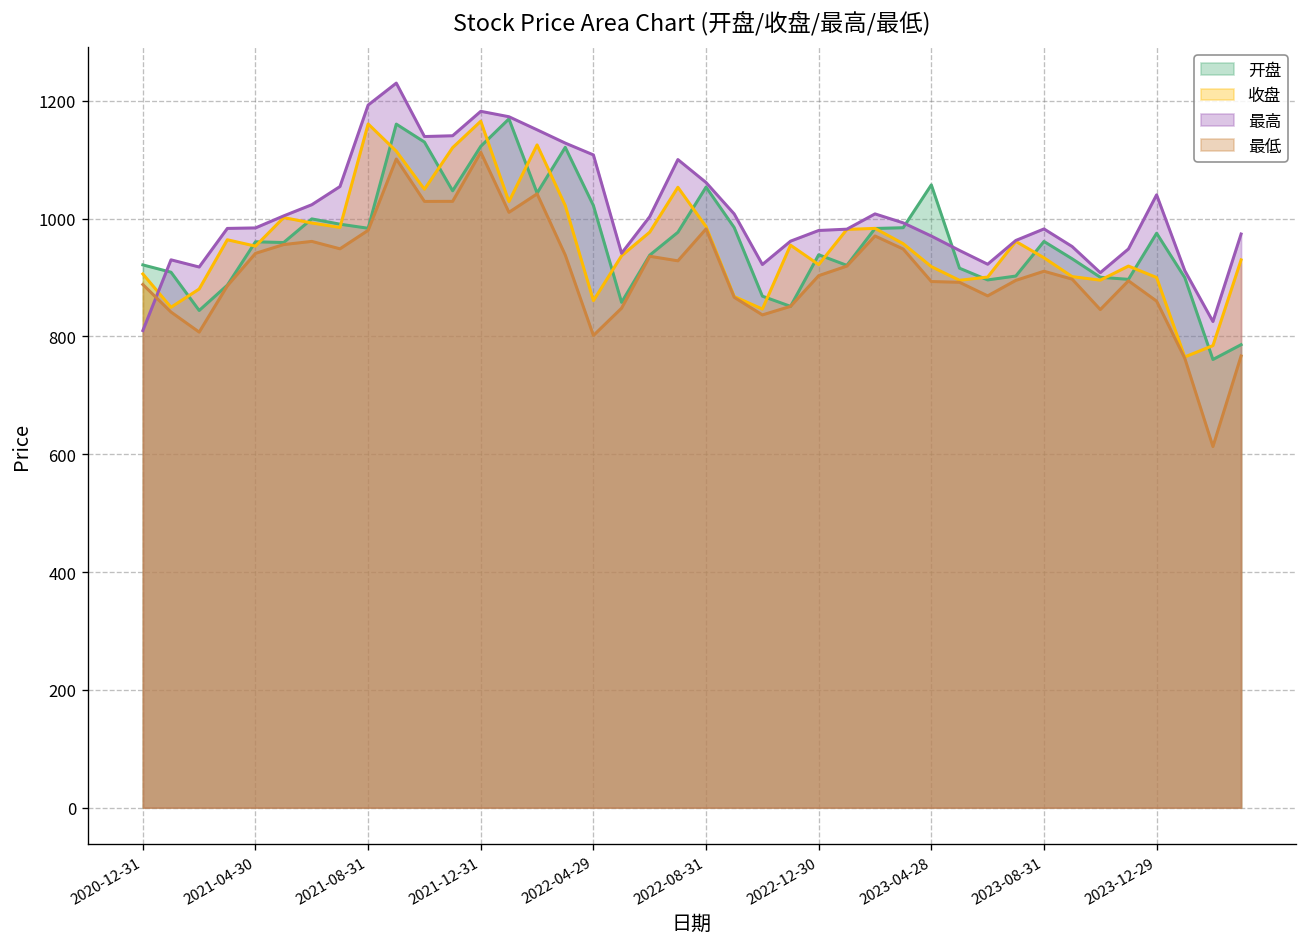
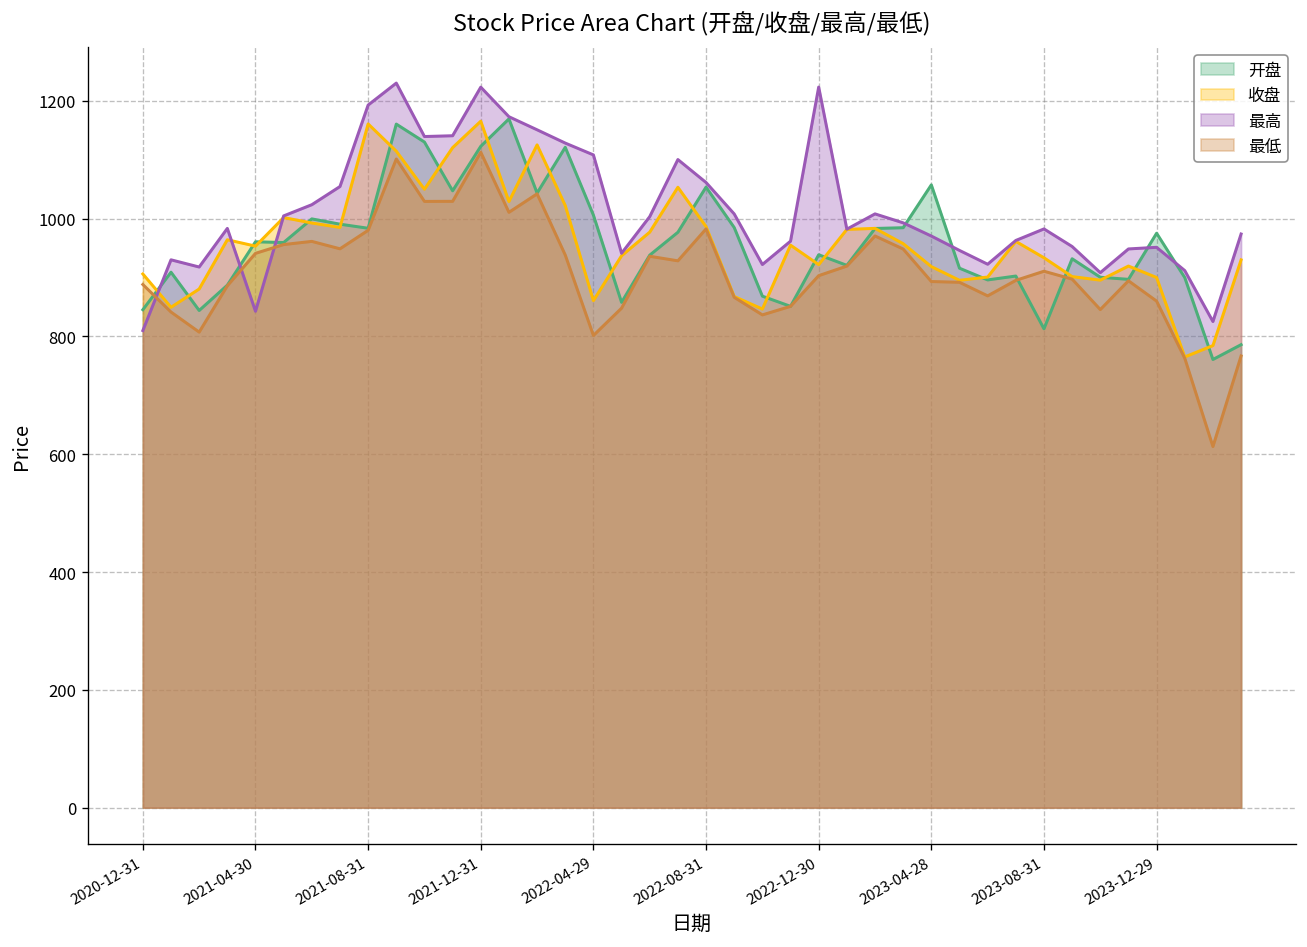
  {
    "开盘": {
-     "2020-12-31": 920,
+     "2020-12-31": 850,
      "2021-04-30": 960,
      "2021-12-31": 1120,
-     "2022-04-29": 1020,
+     "2022-04-29": 1010,
      "2022-08-31": 1050,
      "2022-12-30": 940,
      "2023-04-28": 1060,
-     "2023-08-31": 960,
+     "2023-08-31": 810,
      "2023-12-29": 980
    },
    "最高": {
      "2020-12-31": 810,
-     "2021-04-30": 980,
+     "2021-04-30": 840,
      "2021-08-31": 1190,
-     "2021-12-31": 1180,
+     "2021-12-31": 1220,
      "2022-04-29": 1110,
      "2022-08-31": 1060,
-     "2022-12-30": 980,
+     "2022-12-30": 1220,
      "2023-04-28": 970,
      "2023-08-31": 980,
-     "2023-12-29": 1040
+     "2023-12-29": 950
    }
  }
